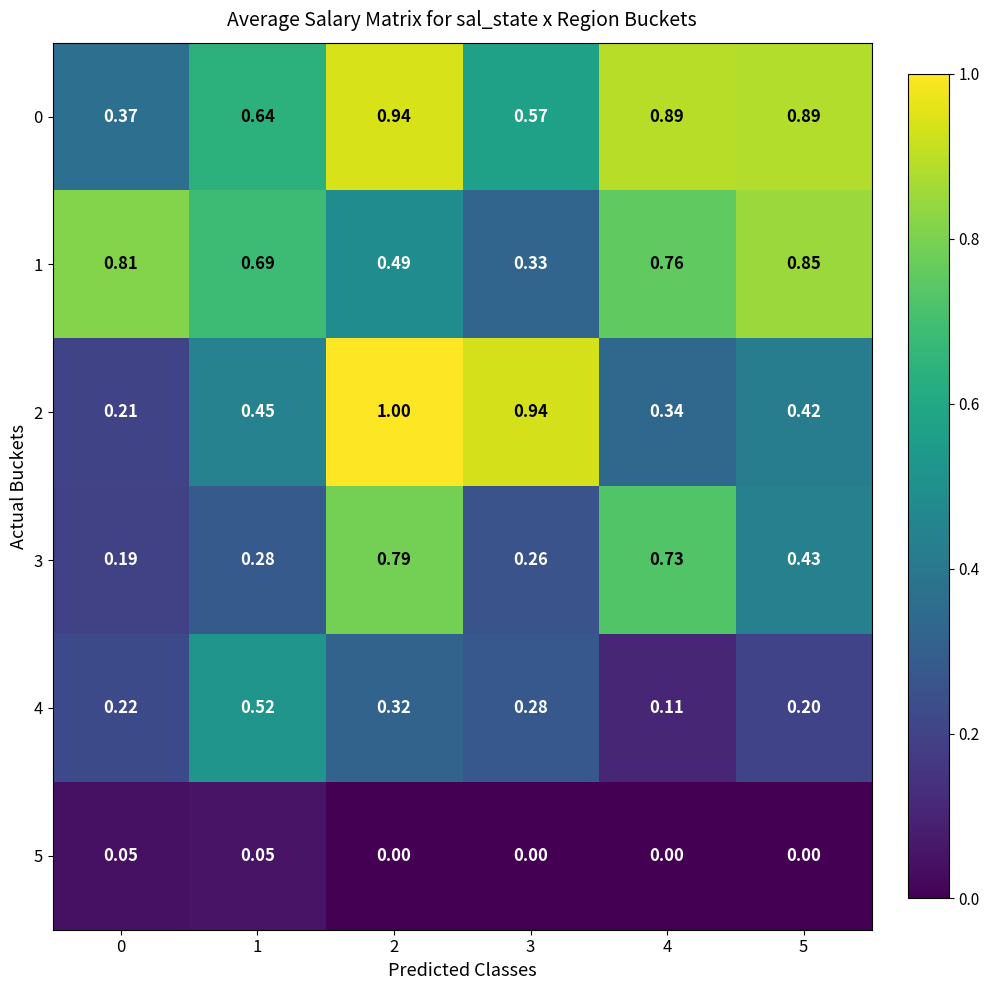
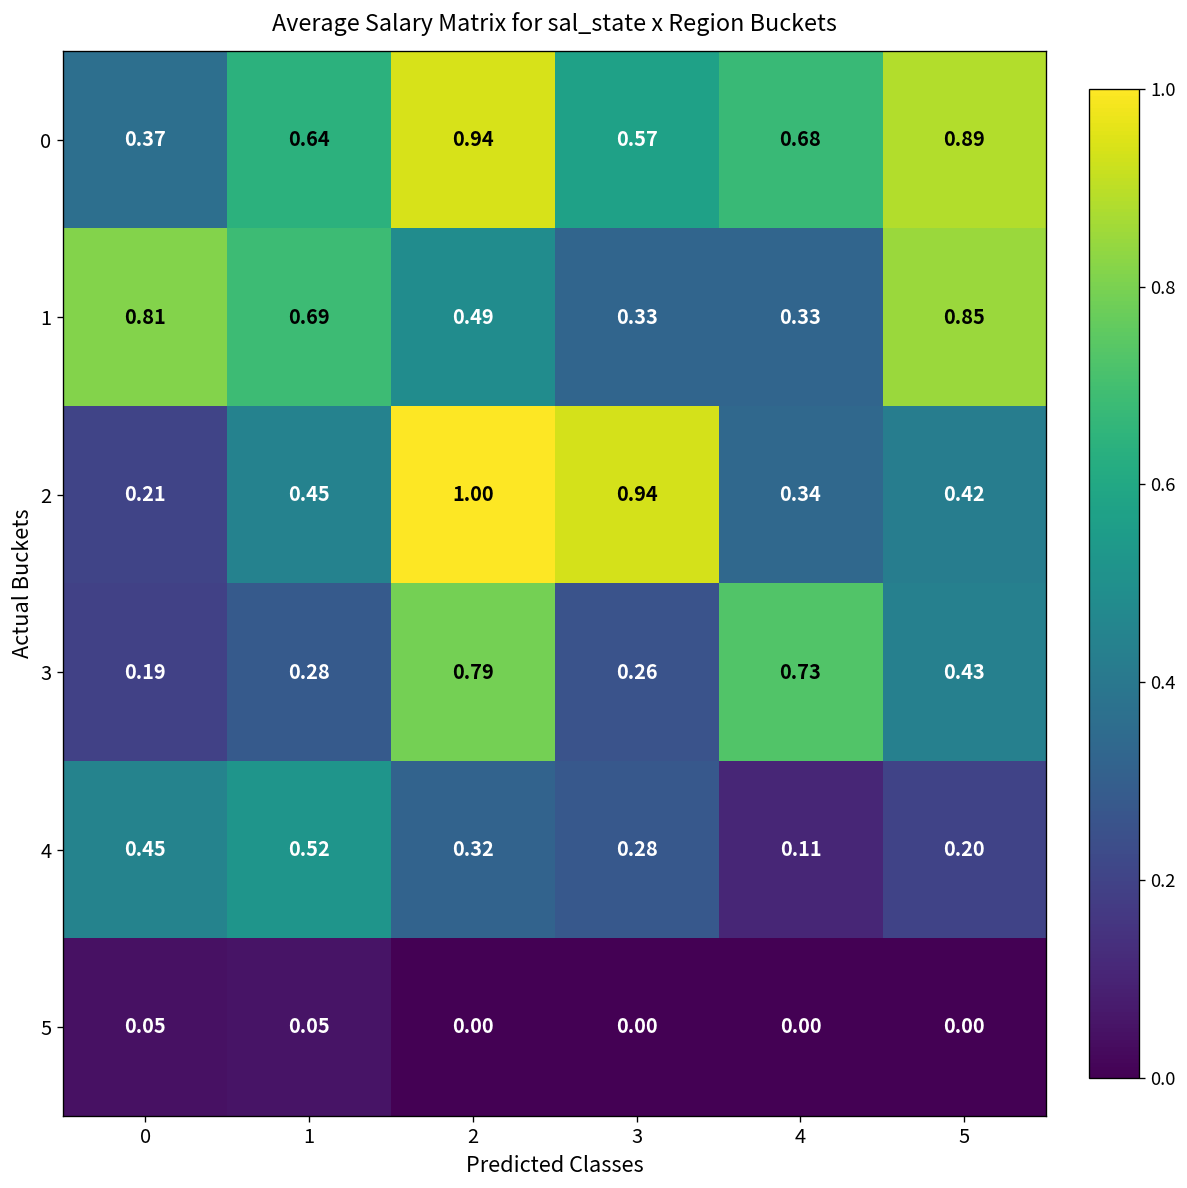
  {
    "0": {
      "0": 0.37,
      "1": 0.64,
      "2": 0.94,
      "3": 0.57,
-     "4": 0.89,
+     "4": 0.68,
      "5": 0.89
    },
    "1": {
      "0": 0.81,
      "1": 0.69,
      "2": 0.49,
      "3": 0.33,
-     "4": 0.76,
+     "4": 0.33,
      "5": 0.85
    },
    "2": {
      "0": 0.21,
      "1": 0.45,
      "2": 1.00,
      "3": 0.94,
      "4": 0.34,
      "5": 0.42
    },
    "3": {
      "0": 0.19,
      "1": 0.28,
      "2": 0.79,
      "3": 0.26,
      "4": 0.73,
      "5": 0.43
    },
    "4": {
-     "0": 0.22,
+     "0": 0.45,
      "1": 0.52,
      "2": 0.32,
      "3": 0.28,
      "4": 0.11,
      "5": 0.20
    },
    "5": {
      "0": 0.05,
      "1": 0.05,
      "2": 0.00,
      "3": 0.00,
      "4": 0.00,
      "5": 0.00
    }
  }
